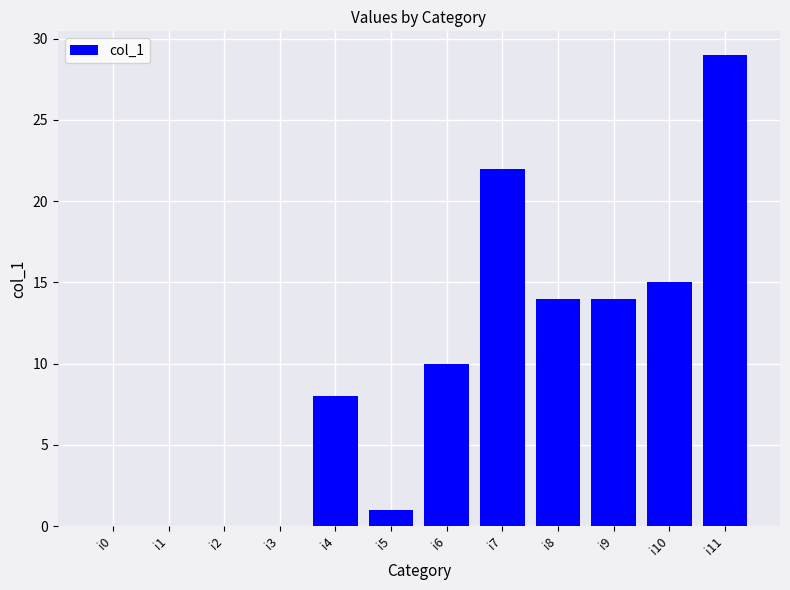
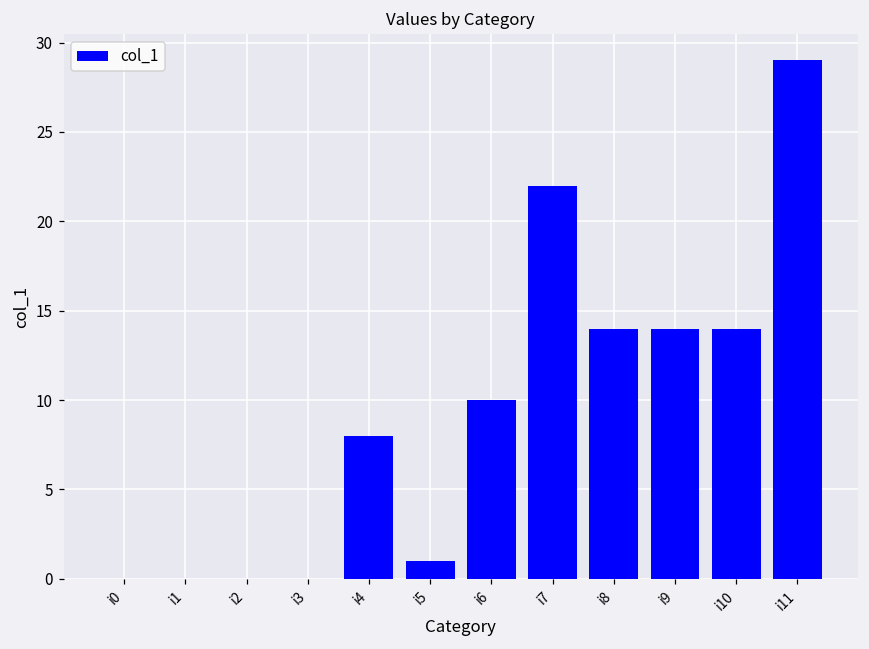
  {
    "i0": 0,
    "i1": 0,
    "i2": 0,
    "i3": 0,
    "i4": 8,
    "i5": 1,
    "i6": 10,
    "i7": 22,
    "i8": 14,
    "i9": 14,
-   "i10": 15,
+   "i10": 14,
    "i11": 29
  }
